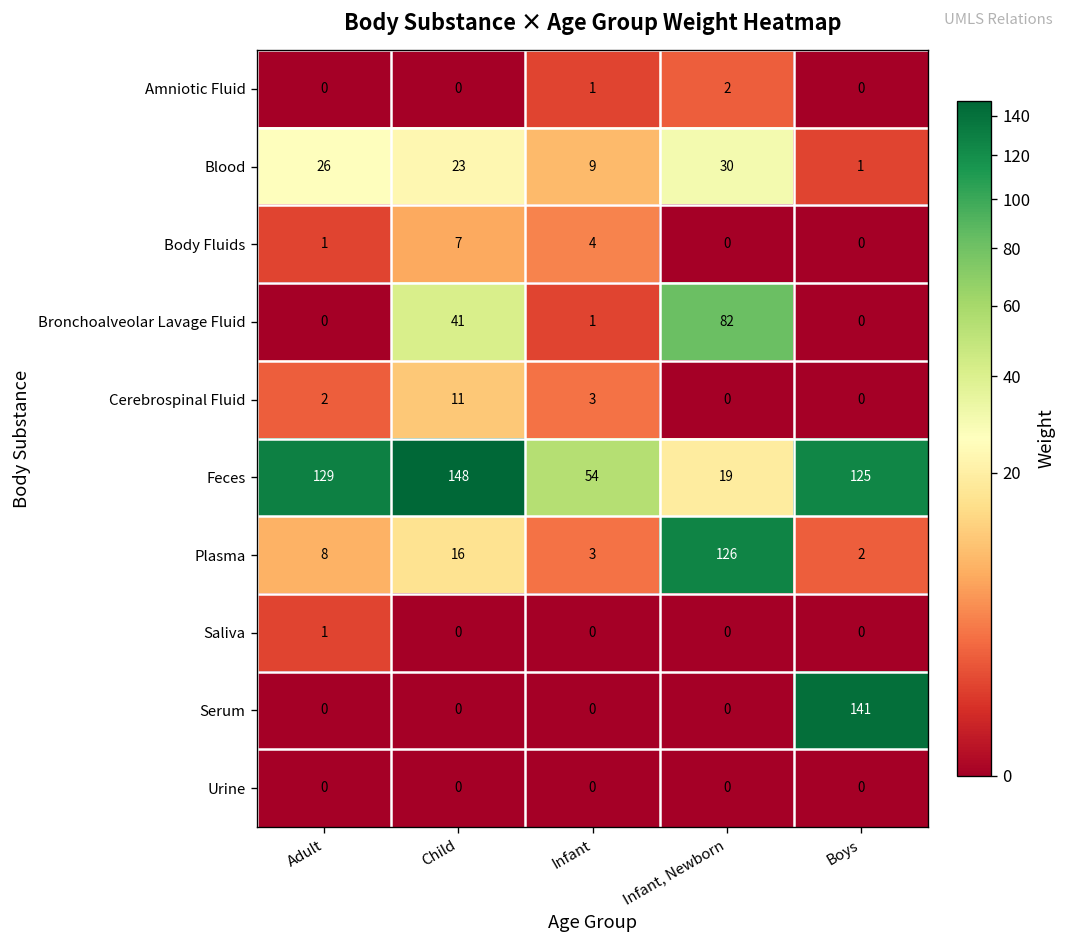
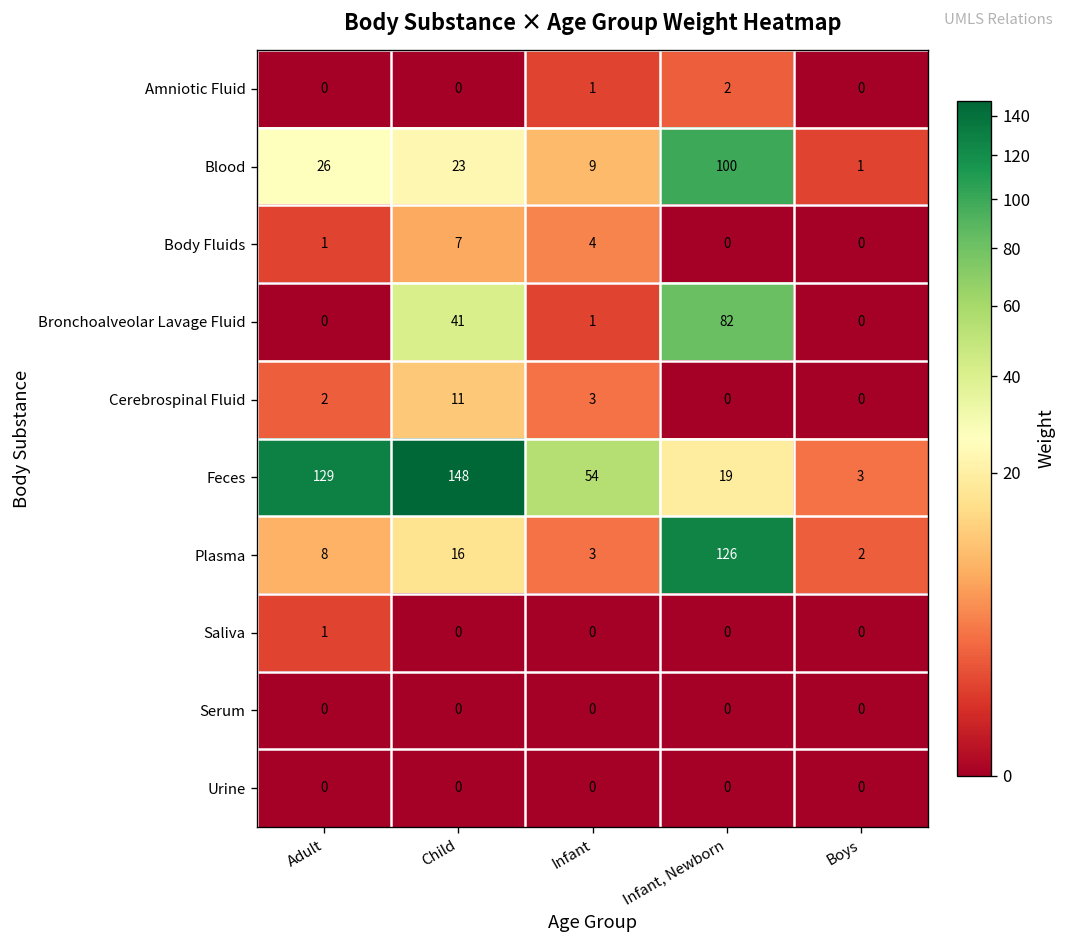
  {
    "Amniotic Fluid": {
      "Adult": 0,
      "Child": 0,
      "Infant": 1,
      "Infant, Newborn": 2,
      "Boys": 0
    },
    "Blood": {
      "Adult": 26,
      "Child": 23,
      "Infant": 9,
-     "Infant, Newborn": 30,
+     "Infant, Newborn": 100,
      "Boys": 1
    },
    "Body Fluids": {
      "Adult": 1,
      "Child": 7,
      "Infant": 4,
      "Infant, Newborn": 0,
      "Boys": 0
    },
    "Bronchoalveolar Lavage Fluid": {
      "Adult": 0,
      "Child": 41,
      "Infant": 1,
      "Infant, Newborn": 82,
      "Boys": 0
    },
    "Cerebrospinal Fluid": {
      "Adult": 2,
      "Child": 11,
      "Infant": 3,
      "Infant, Newborn": 0,
      "Boys": 0
    },
    "Feces": {
      "Adult": 129,
      "Child": 148,
      "Infant": 54,
      "Infant, Newborn": 19,
-     "Boys": 125
+     "Boys": 3
    },
    "Plasma": {
      "Adult": 8,
      "Child": 16,
      "Infant": 3,
      "Infant, Newborn": 126,
      "Boys": 2
    },
    "Saliva": {
      "Adult": 1,
      "Child": 0,
      "Infant": 0,
      "Infant, Newborn": 0,
      "Boys": 0
    },
    "Serum": {
      "Adult": 0,
      "Child": 0,
      "Infant": 0,
      "Infant, Newborn": 0,
-     "Boys": 141
+     "Boys": 0
    },
    "Urine": {
      "Adult": 0,
      "Child": 0,
      "Infant": 0,
      "Infant, Newborn": 0,
      "Boys": 0
    }
  }
